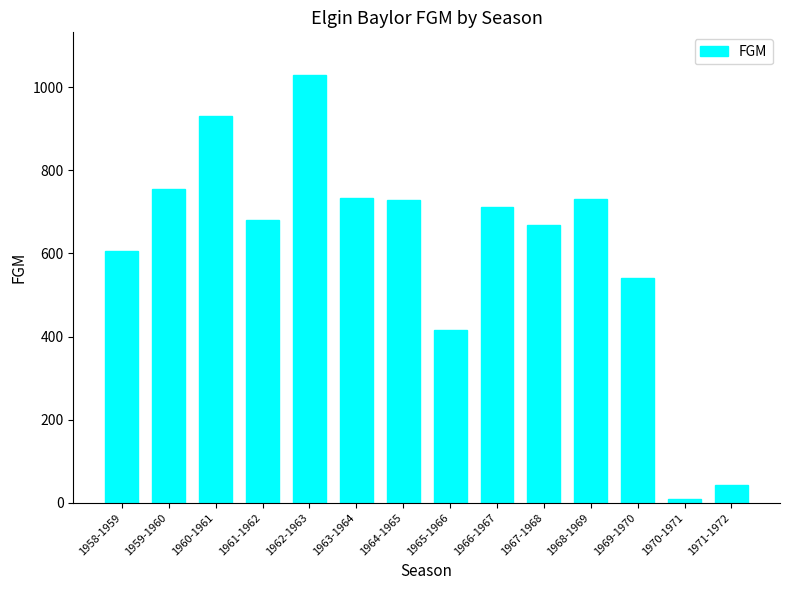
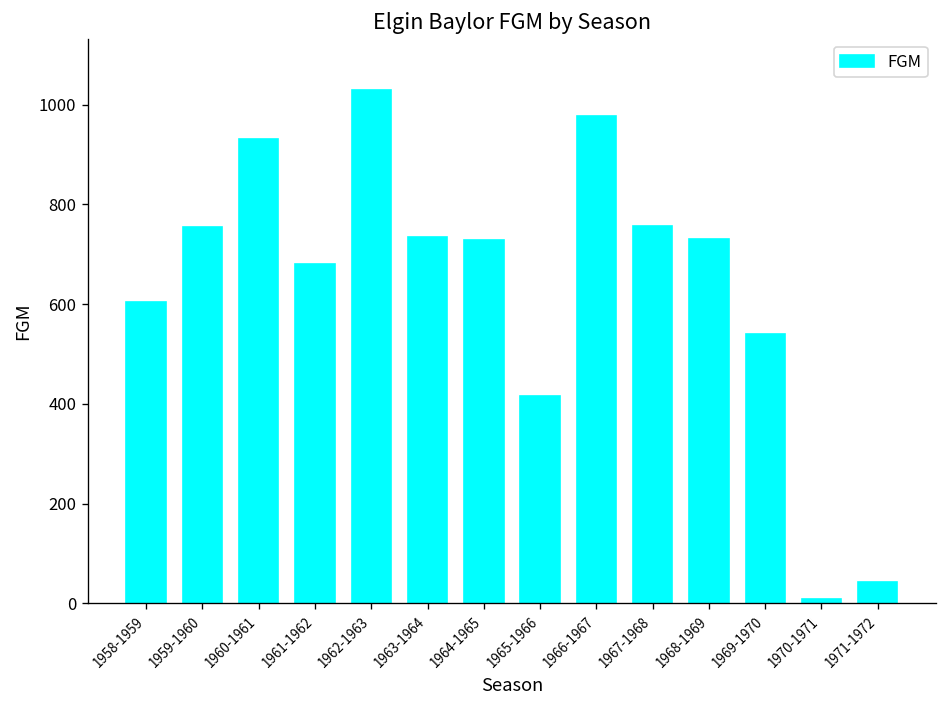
  {
    "1958-1959": 610,
    "1959-1960": 760,
    "1960-1961": 930,
    "1961-1962": 680,
    "1962-1963": 1030,
    "1963-1964": 730,
    "1964-1965": 730,
    "1965-1966": 420,
-   "1966-1967": 710,
-   "1967-1968": 670,
+   "1966-1967": 980,
+   "1967-1968": 760,
    "1968-1969": 730,
    "1969-1970": 540,
    "1970-1971": 10,
    "1971-1972": 40
  }
